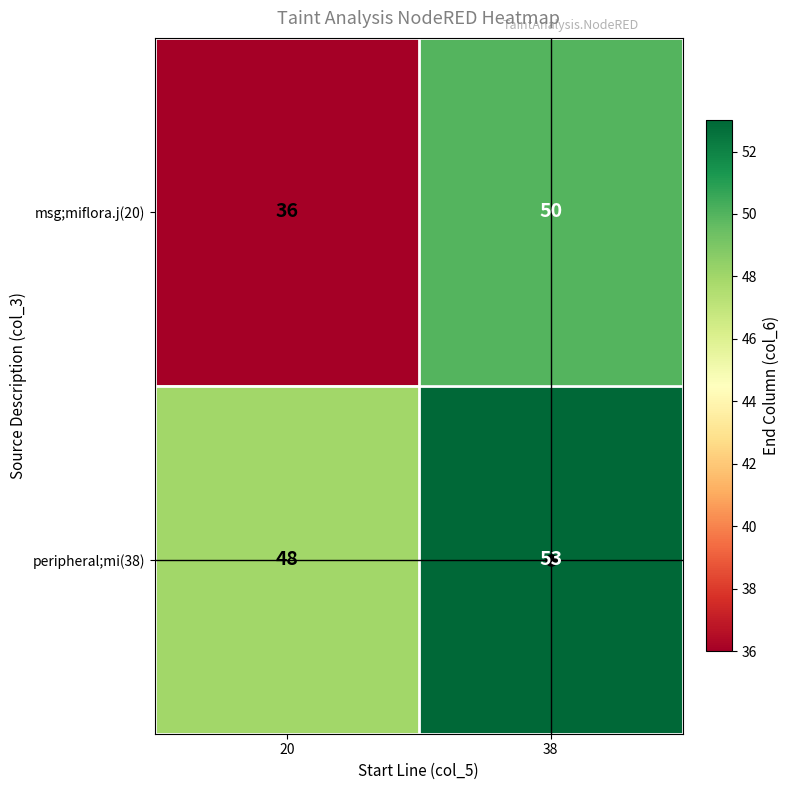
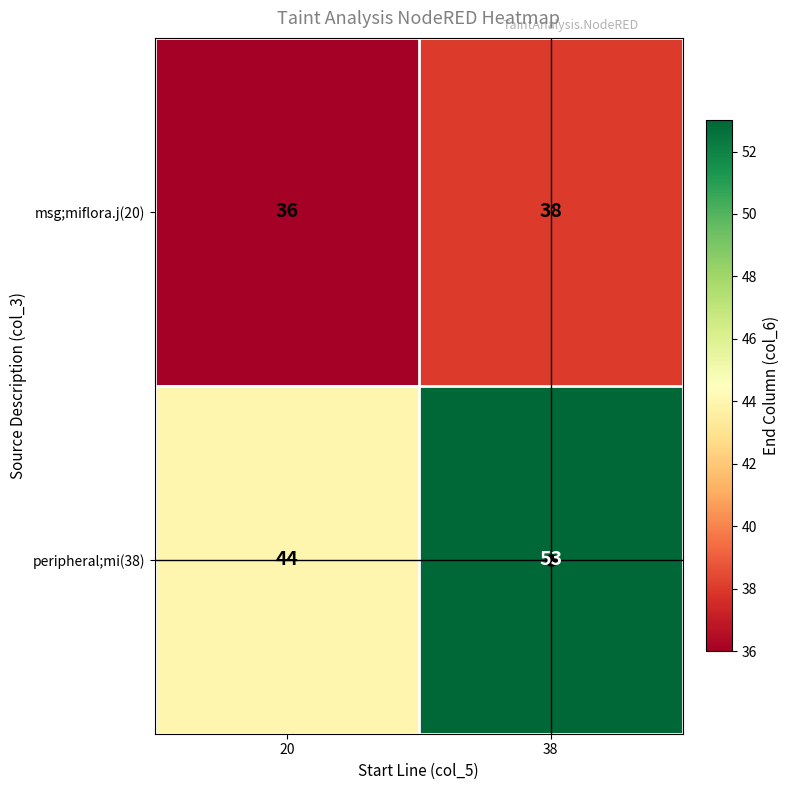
  {
    "msg;miflora.j(20)": {
      "20": 36,
-     "38": 50
+     "38": 38
    },
    "peripheral;mi(38)": {
-     "20": 48
+     "20": 44
    }
  }
